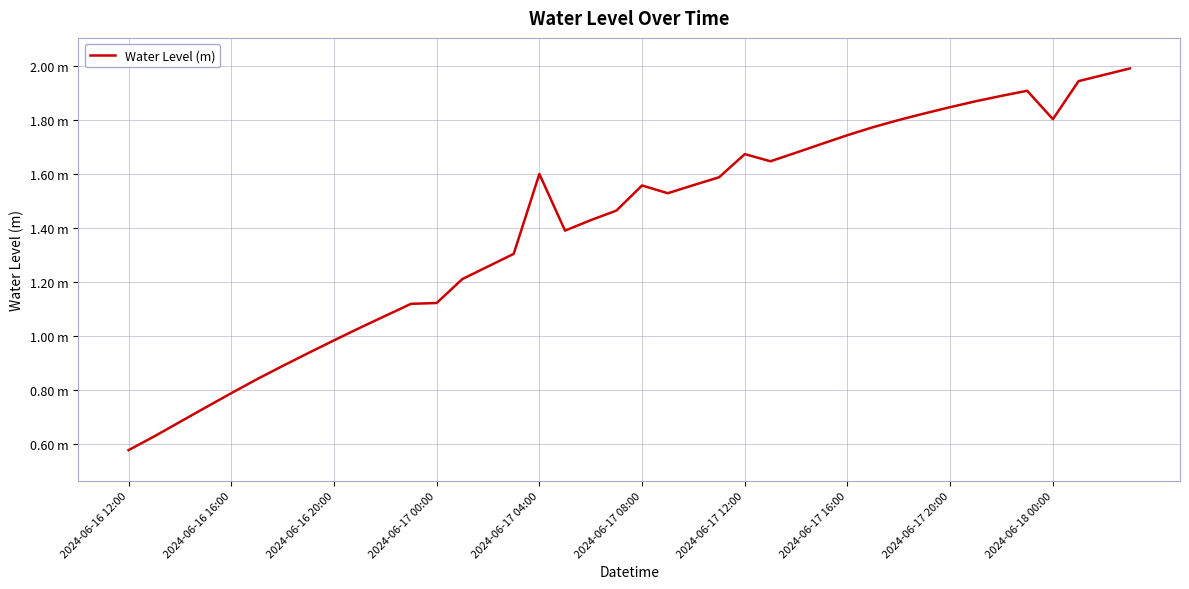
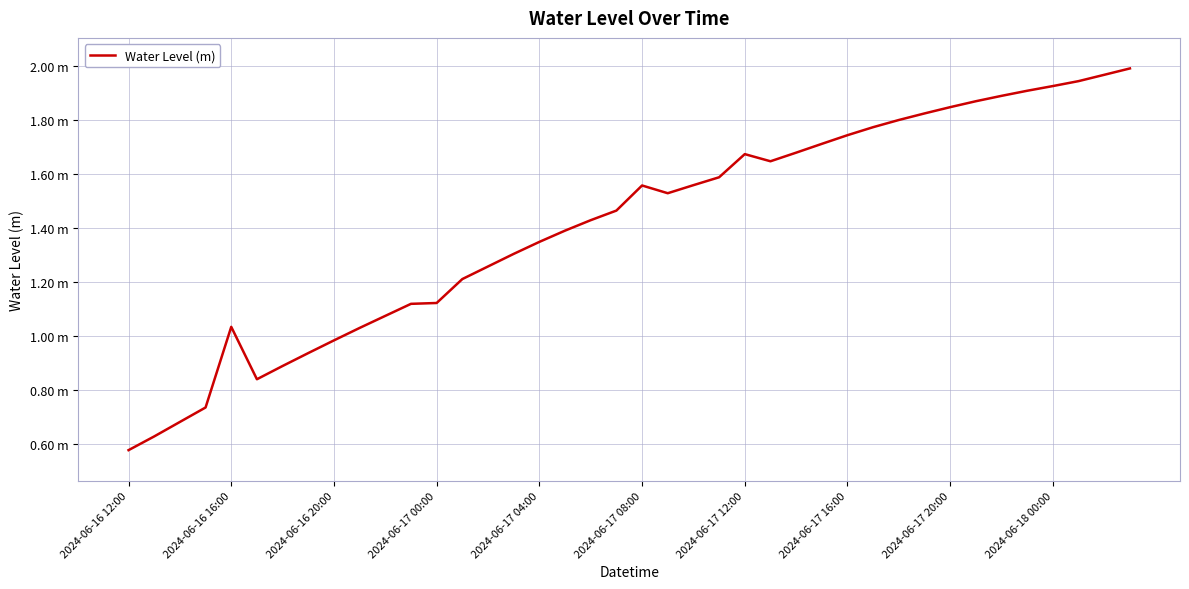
  {
    "2024-06-16 12:00": "0.58 m",
-   "2024-06-16 16:00": "0.79 m",
+   "2024-06-16 16:00": "1.03 m",
    "2024-06-16 20:00": "0.98 m",
    "2024-06-17 00:00": "1.12 m",
-   "2024-06-17 04:00": "1.60 m",
+   "2024-06-17 04:00": "1.35 m",
    "2024-06-17 08:00": "1.56 m",
    "2024-06-17 12:00": "1.67 m",
    "2024-06-17 16:00": "1.75 m",
    "2024-06-17 20:00": "1.85 m",
-   "2024-06-18 00:00": "1.80 m"
+   "2024-06-18 00:00": "1.93 m"
  }
